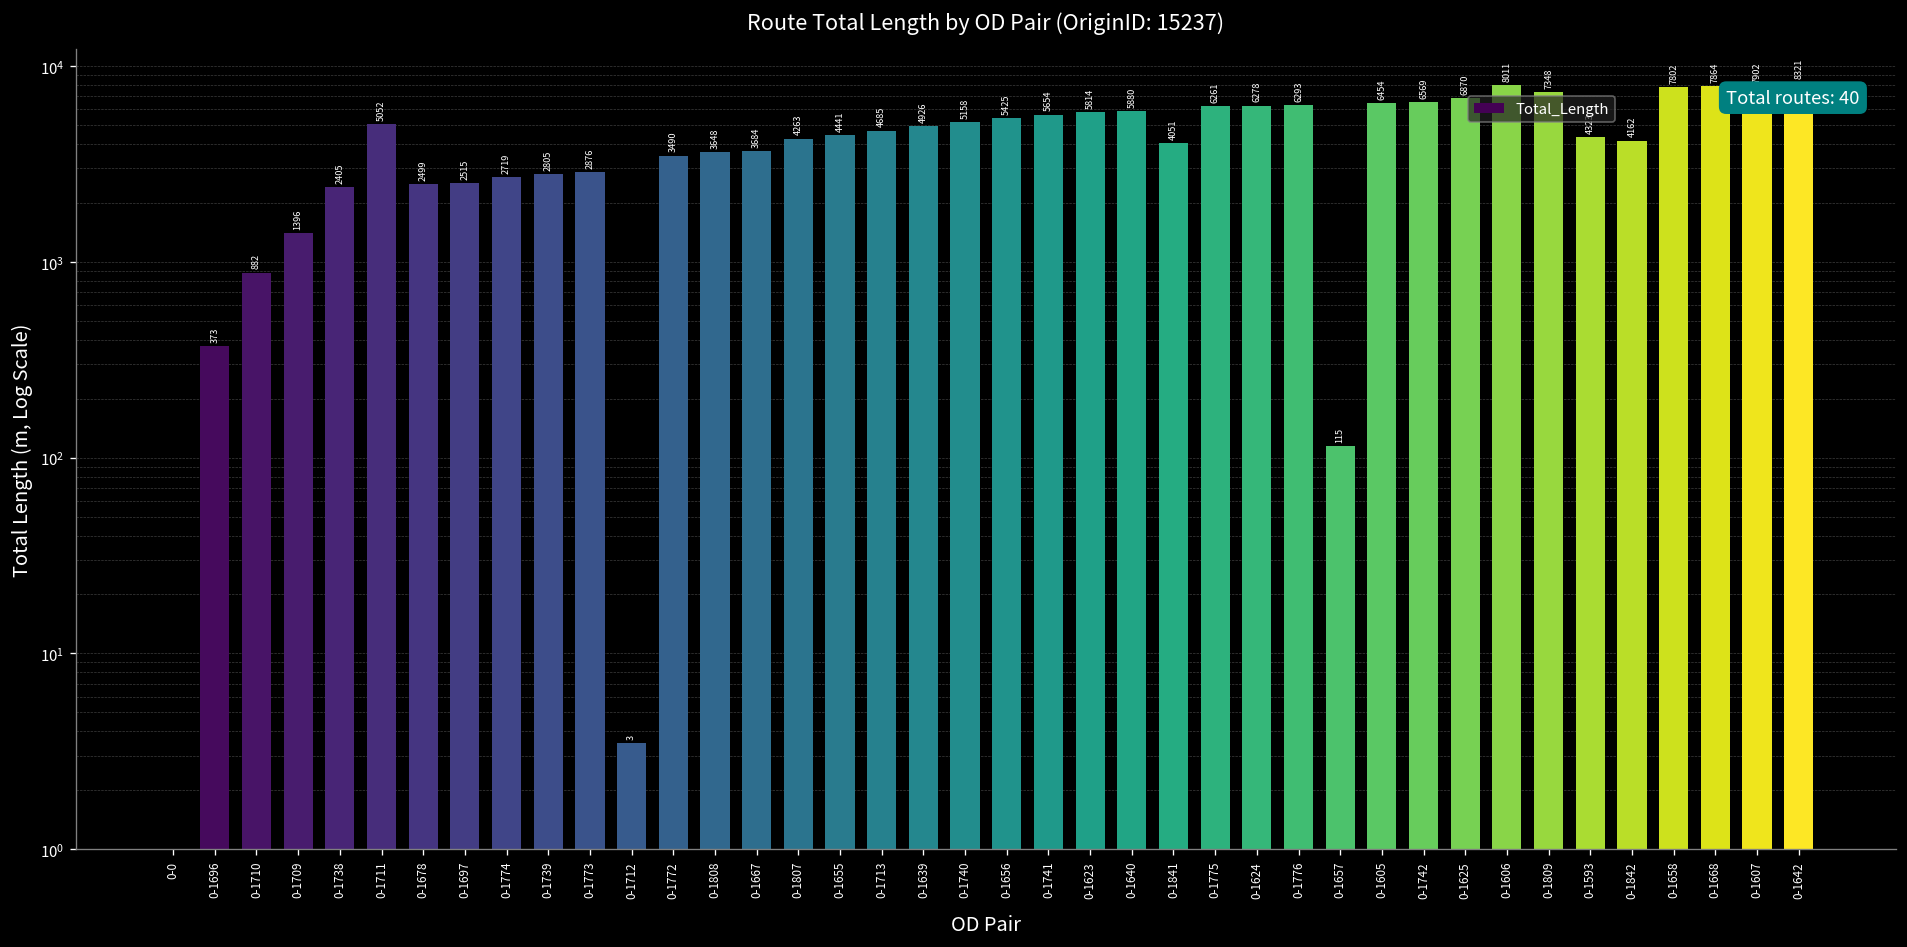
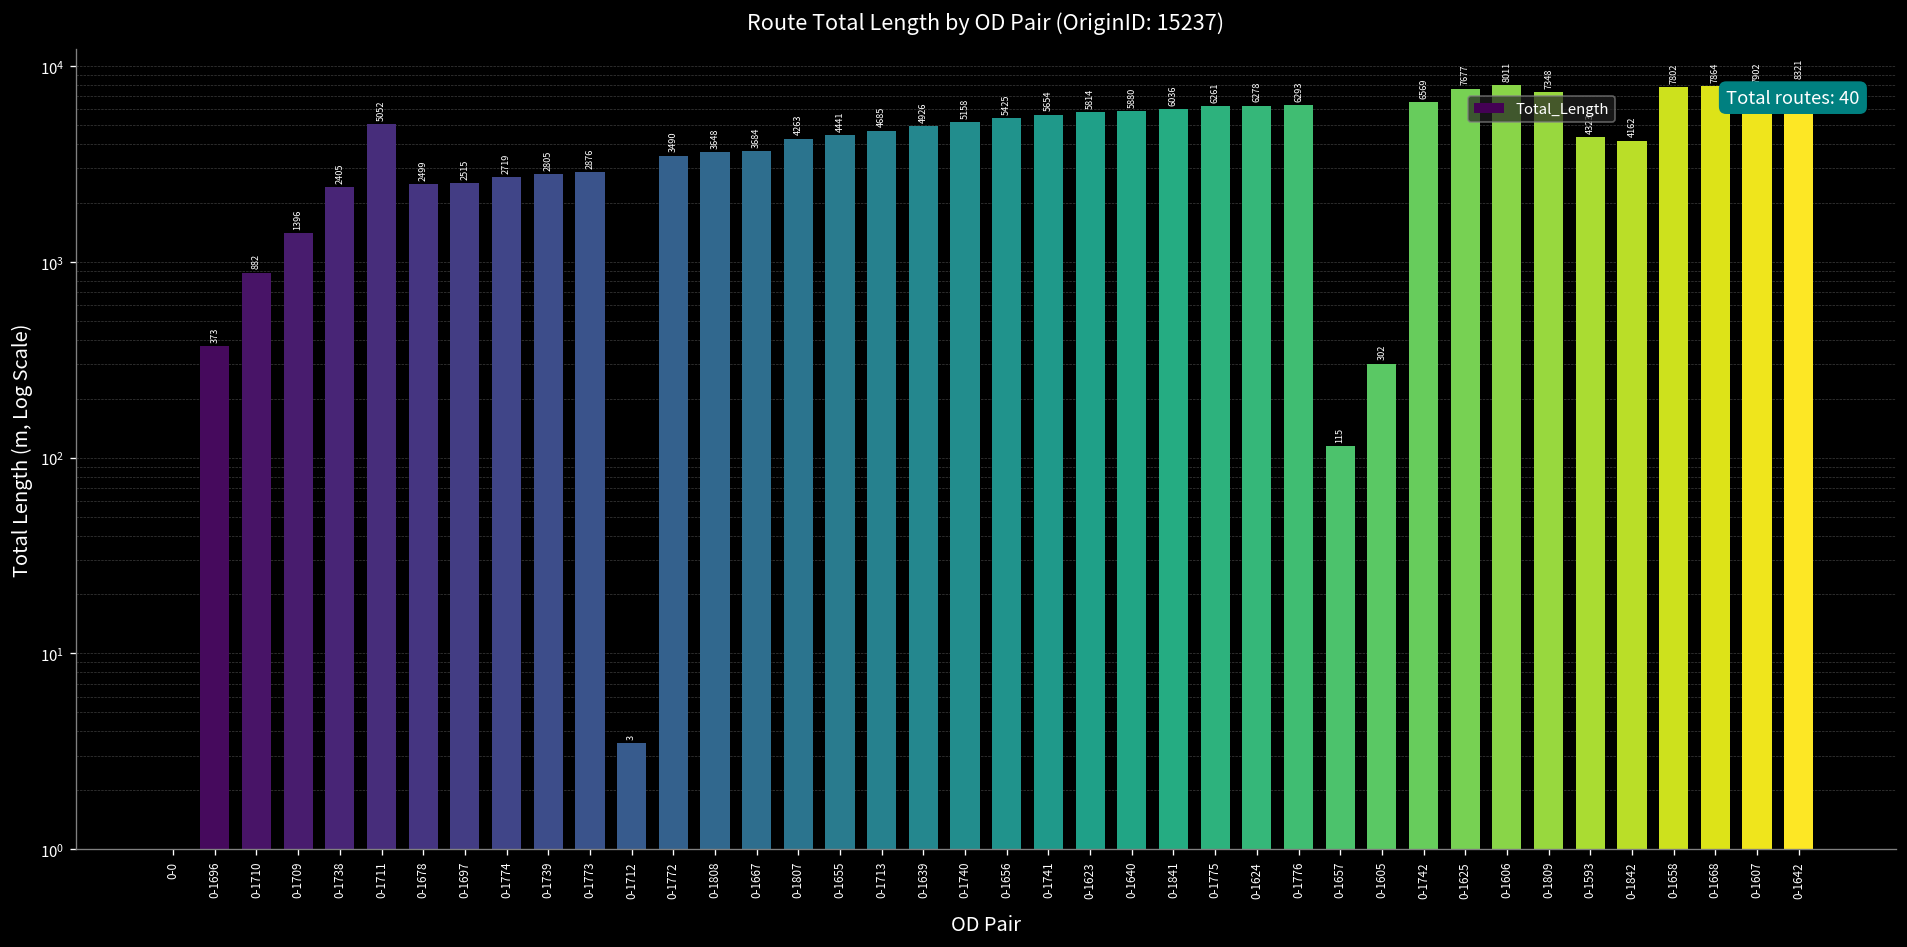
  {
    "0-1696": 373,
    "0-1710": 882,
    "0-1709": 1396,
    "0-1738": 2405,
    "0-1711": 5052,
    "0-1678": 2499,
    "0-1697": 2515,
    "0-1774": 2719,
    "0-1739": 2805,
    "0-1773": 2876,
    "0-1712": 3,
    "0-1772": 3490,
    "0-1808": 3648,
    "0-1667": 3684,
    "0-1807": 4263,
    "0-1655": 4441,
    "0-1713": 4685,
    "0-1639": 4926,
    "0-1740": 5158,
    "0-1656": 5425,
    "0-1741": 5654,
    "0-1623": 5814,
    "0-1640": 5880,
-   "0-1841": 4051,
+   "0-1841": 6036,
    "0-1775": 6261,
    "0-1624": 6278,
    "0-1776": 6293,
    "0-1657": 115,
-   "0-1605": 6454,
+   "0-1605": 302,
    "0-1742": 6569,
-   "0-1625": 6870,
+   "0-1625": 7677,
    "0-1606": 8011,
    "0-1809": 7348,
    "0-1842": 4162,
    "0-1658": 7802
  }
